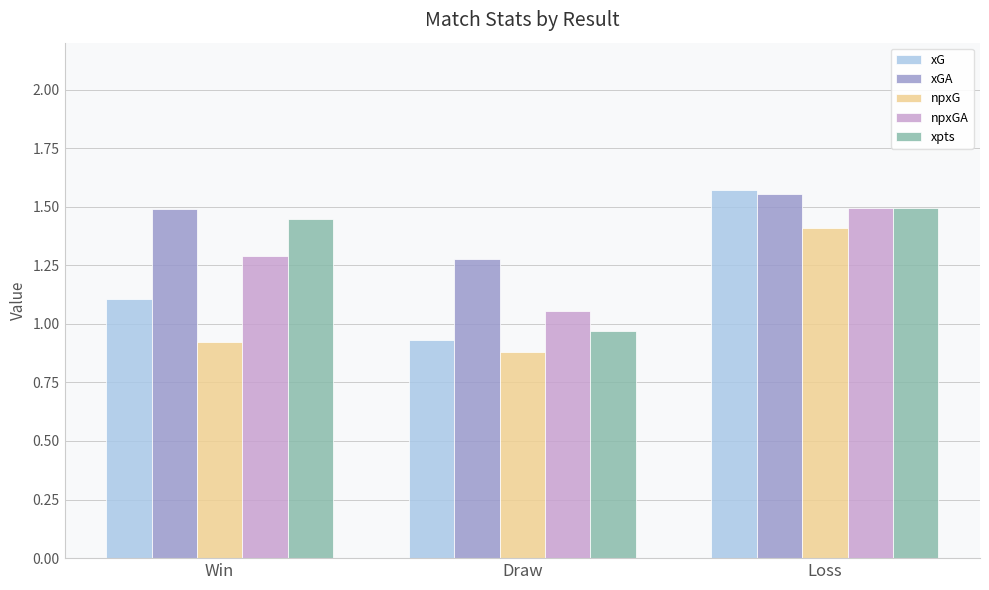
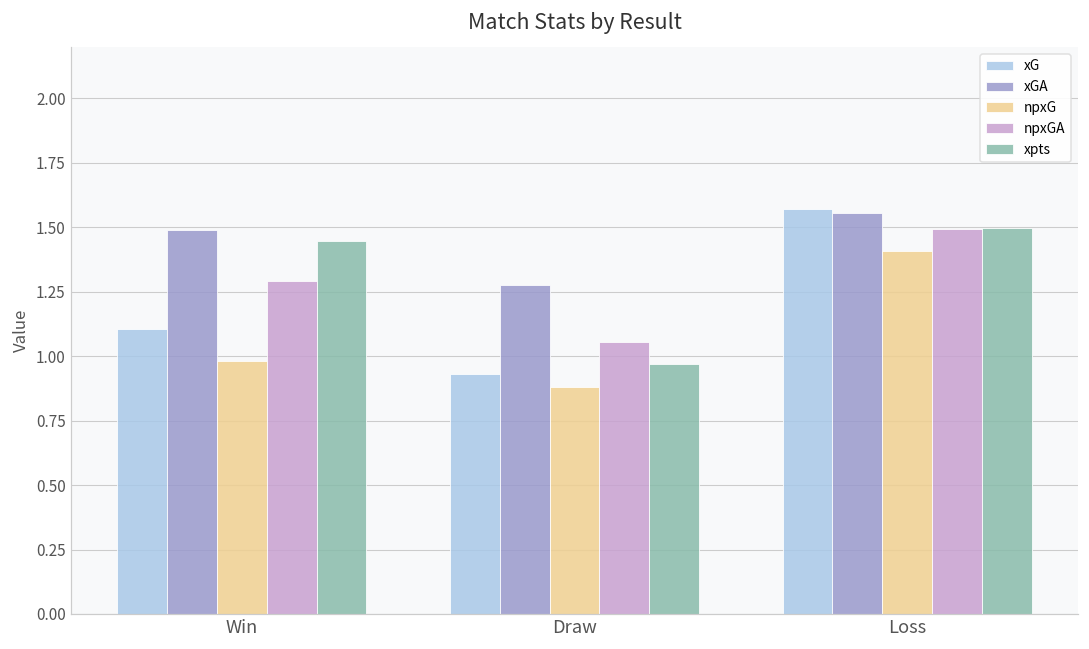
  {
    "npxG": {
-     "Win": 0.92,
+     "Win": 0.98,
      "Draw": 0.88,
      "Loss": 1.41
    }
  }
